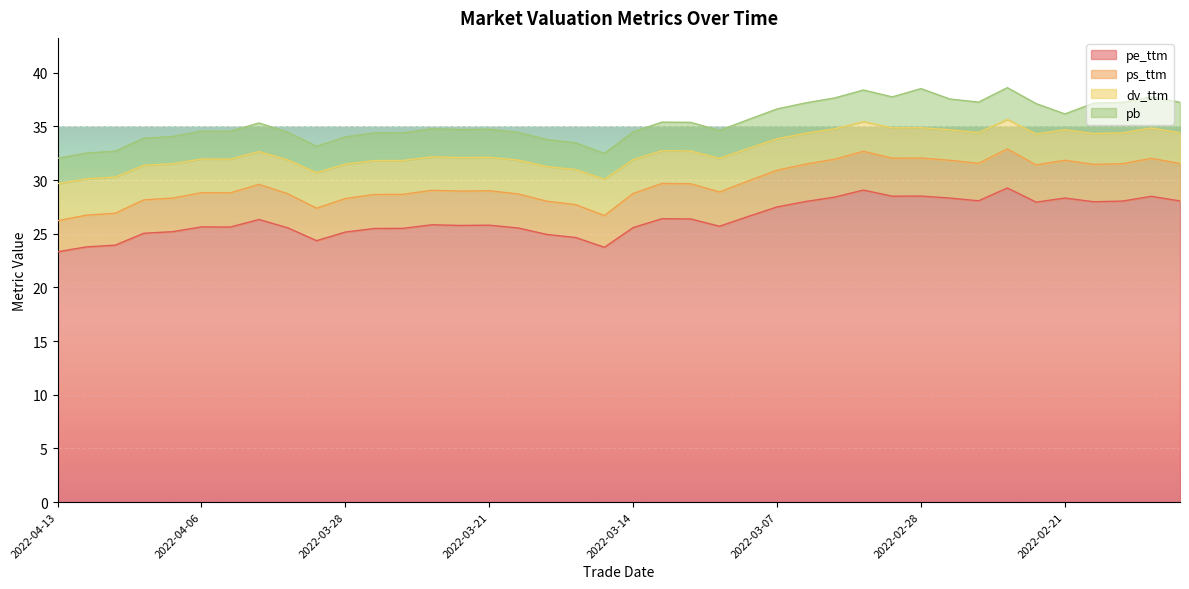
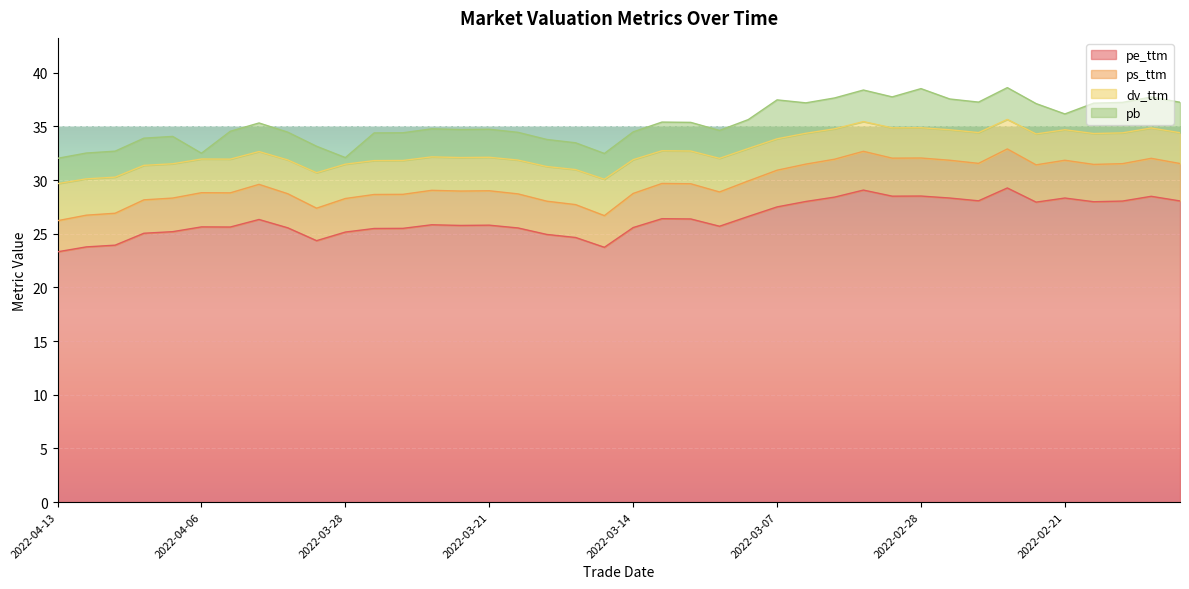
  {
    "pb": {
      "2022-04-13": 2.4,
-     "2022-04-06": 2.6,
-     "2022-03-28": 2.5,
+     "2022-04-06": 0.5,
+     "2022-03-28": 0.6,
      "2022-03-21": 2.6,
      "2022-03-14": 2.6,
-     "2022-03-07": 2.8,
+     "2022-03-07": 3.6,
      "2022-02-28": 3.6,
      "2022-02-21": 1.5
    }
  }
